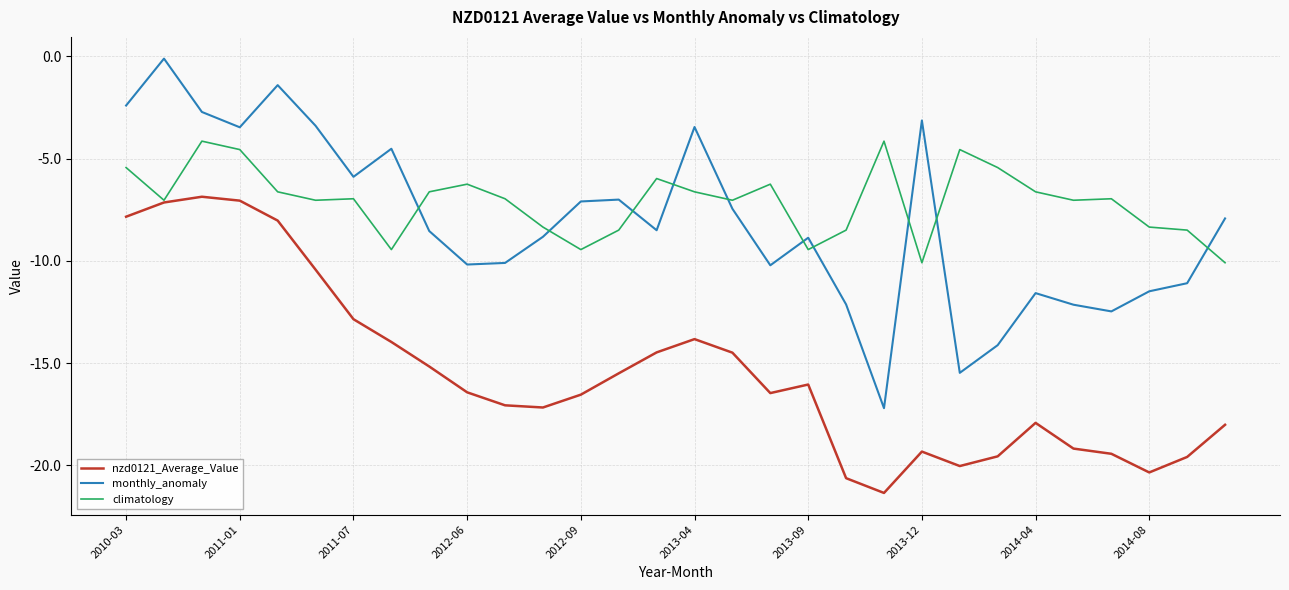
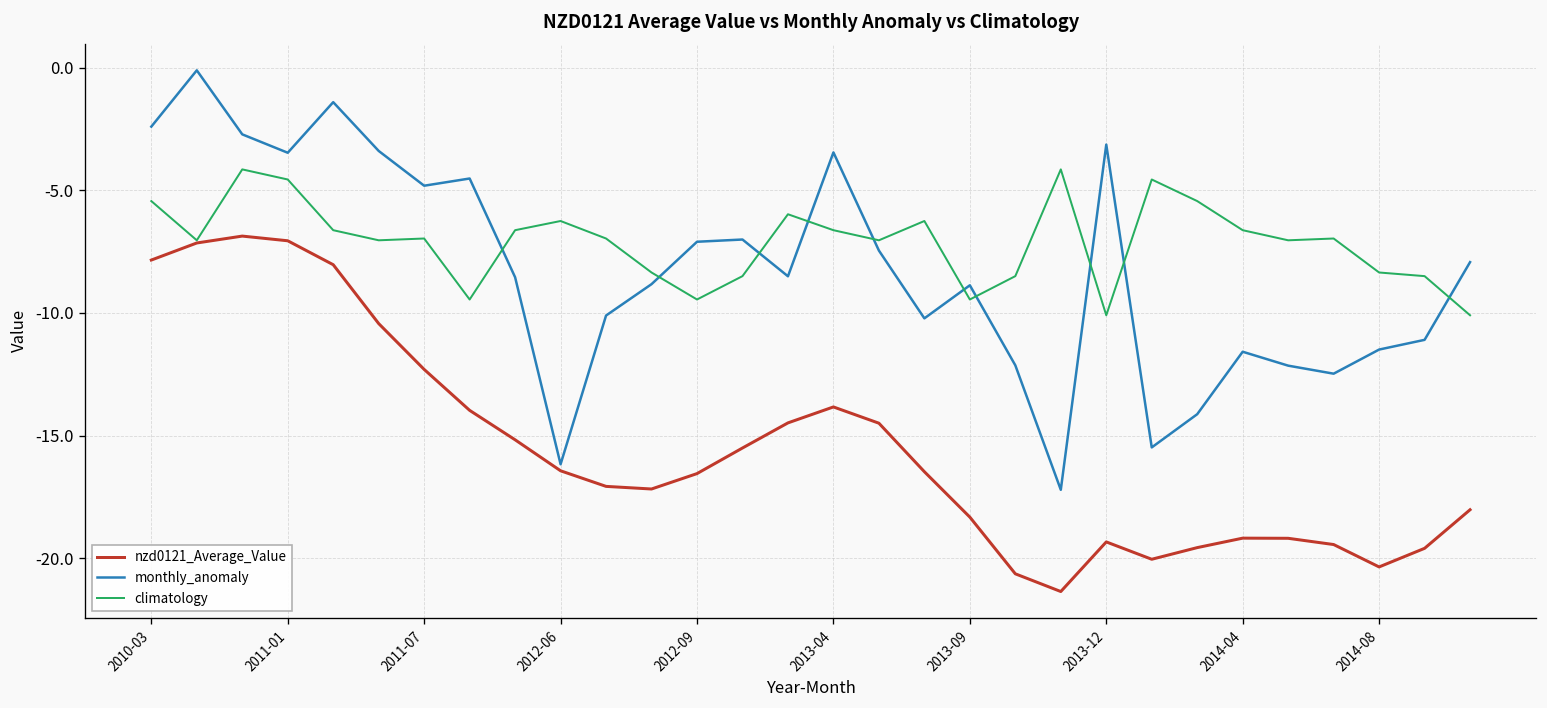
  {
    "nzd0121_Average_Value": {
      "2010-03": -7.8,
      "2011-01": -7.1,
-     "2011-07": -12.9,
+     "2011-07": -12.3,
      "2012-06": -16.4,
      "2012-09": -16.5,
      "2013-04": -13.8,
-     "2013-09": -16.1,
+     "2013-09": -18.3,
      "2013-12": -19.3,
-     "2014-04": -17.9,
+     "2014-04": -19.2,
      "2014-08": -20.4
    },
    "monthly_anomaly": {
      "2010-03": -2.4,
      "2011-01": -3.5,
-     "2011-07": -5.9,
-     "2012-06": -10.2,
+     "2011-07": -4.8,
+     "2012-06": -16.2,
      "2012-09": -7.1,
      "2013-04": -3.5,
      "2013-09": -8.9,
      "2013-12": -3.1,
      "2014-04": -11.6,
      "2014-08": -11.5
    },
    "climatology": {
      "2010-03": -5.4,
      "2011-01": -4.6,
      "2011-07": -7.0,
      "2012-06": -6.3,
      "2012-09": -9.5,
      "2013-04": -6.6,
      "2013-09": -9.5,
      "2013-12": -10.1,
      "2014-04": -6.6,
      "2014-08": -8.4
    }
  }
